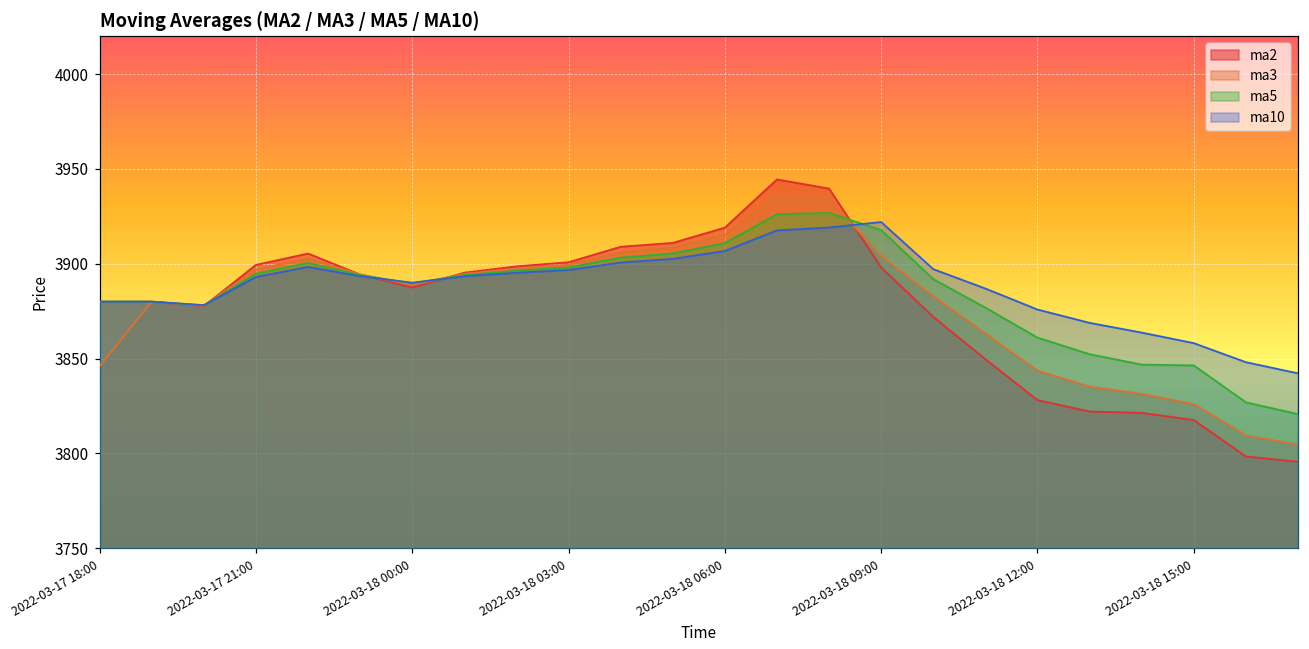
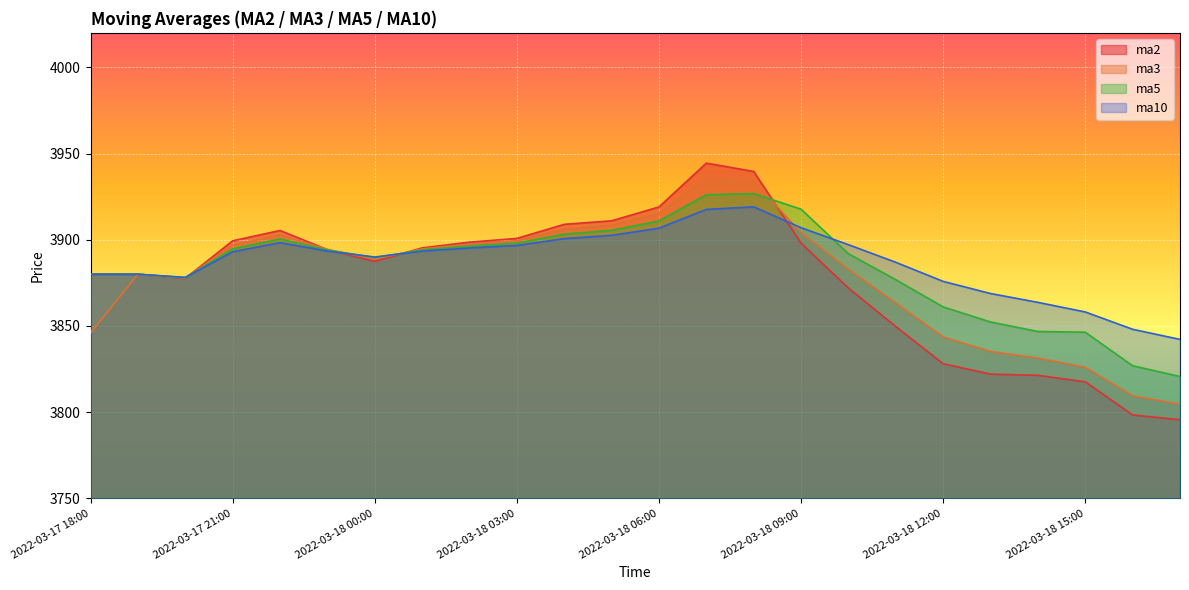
  {
    "ma2": {
      "2022-03-17 21:00": 3899,
      "2022-03-18 06:00": 3919,
      "2022-03-18 09:00": 3898,
      "2022-03-18 12:00": 3828,
      "2022-03-18 15:00": 3818
    },
    "ma3": {
      "2022-03-17 18:00": 3846,
      "2022-03-17 21:00": 3897,
      "2022-03-18 06:00": 3915,
      "2022-03-18 09:00": 3904,
      "2022-03-18 12:00": 3844,
      "2022-03-18 15:00": 3826
    },
    "ma5": {
      "2022-03-17 21:00": 3895,
      "2022-03-18 06:00": 3911,
      "2022-03-18 09:00": 3918,
      "2022-03-18 12:00": 3861,
      "2022-03-18 15:00": 3846
    },
    "ma10": {
      "2022-03-17 21:00": 3893,
      "2022-03-18 06:00": 3907,
-     "2022-03-18 09:00": 3922,
+     "2022-03-18 09:00": 3907,
      "2022-03-18 12:00": 3876,
      "2022-03-18 15:00": 3858
    }
  }
